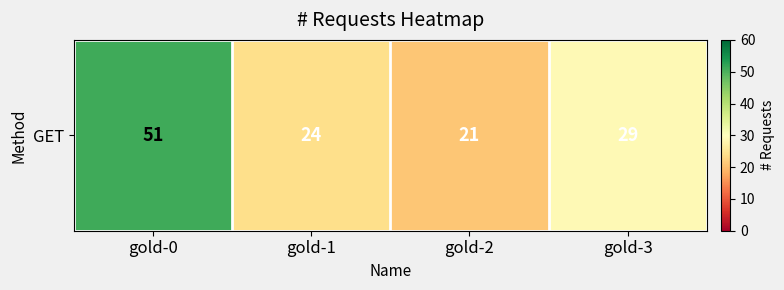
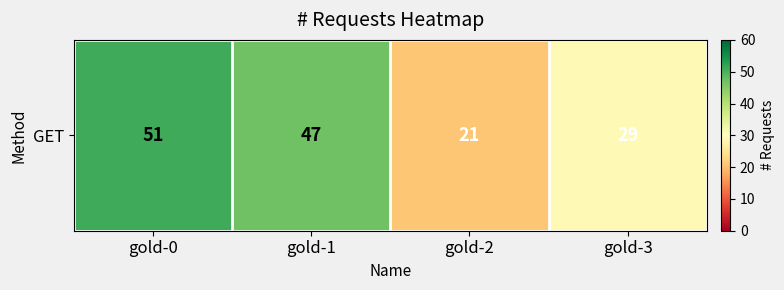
  {
    "GET": {
      "gold-0": 51,
-     "gold-1": 24,
+     "gold-1": 47,
      "gold-2": 21,
      "gold-3": 29
    }
  }
